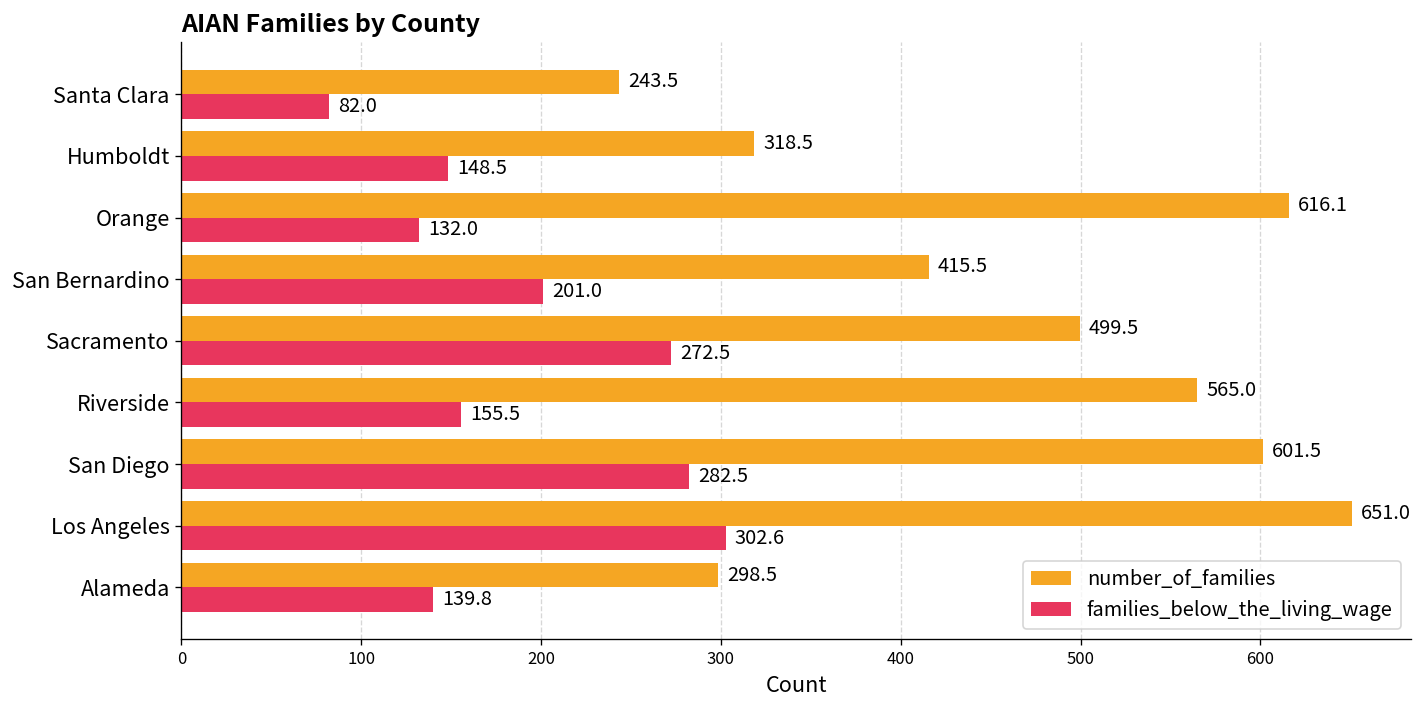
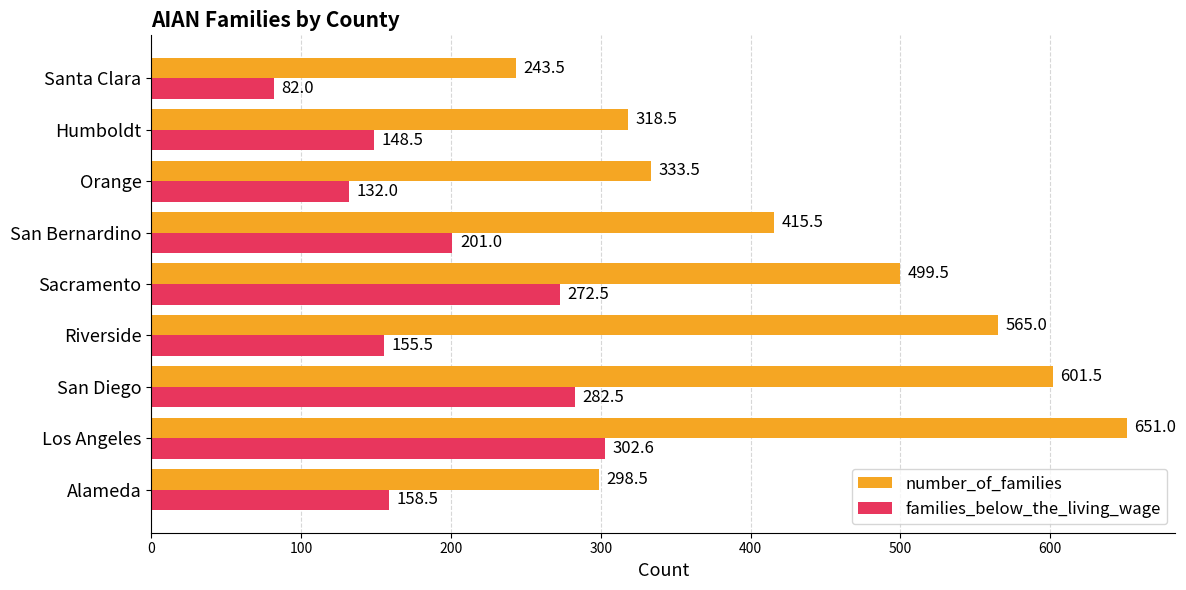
  {
    "number_of_families": {
      "Santa Clara": 243.5,
      "Humboldt": 318.5,
-     "Orange": 616.1,
+     "Orange": 333.5,
      "San Bernardino": 415.5,
      "Sacramento": 499.5,
      "Riverside": 565.0,
      "San Diego": 601.5,
      "Los Angeles": 651.0,
      "Alameda": 298.5
    },
    "families_below_the_living_wage": {
      "Santa Clara": 82.0,
      "Humboldt": 148.5,
      "Orange": 132.0,
      "San Bernardino": 201.0,
      "Sacramento": 272.5,
      "Riverside": 155.5,
      "San Diego": 282.5,
      "Los Angeles": 302.6,
-     "Alameda": 139.8
+     "Alameda": 158.5
    }
  }
